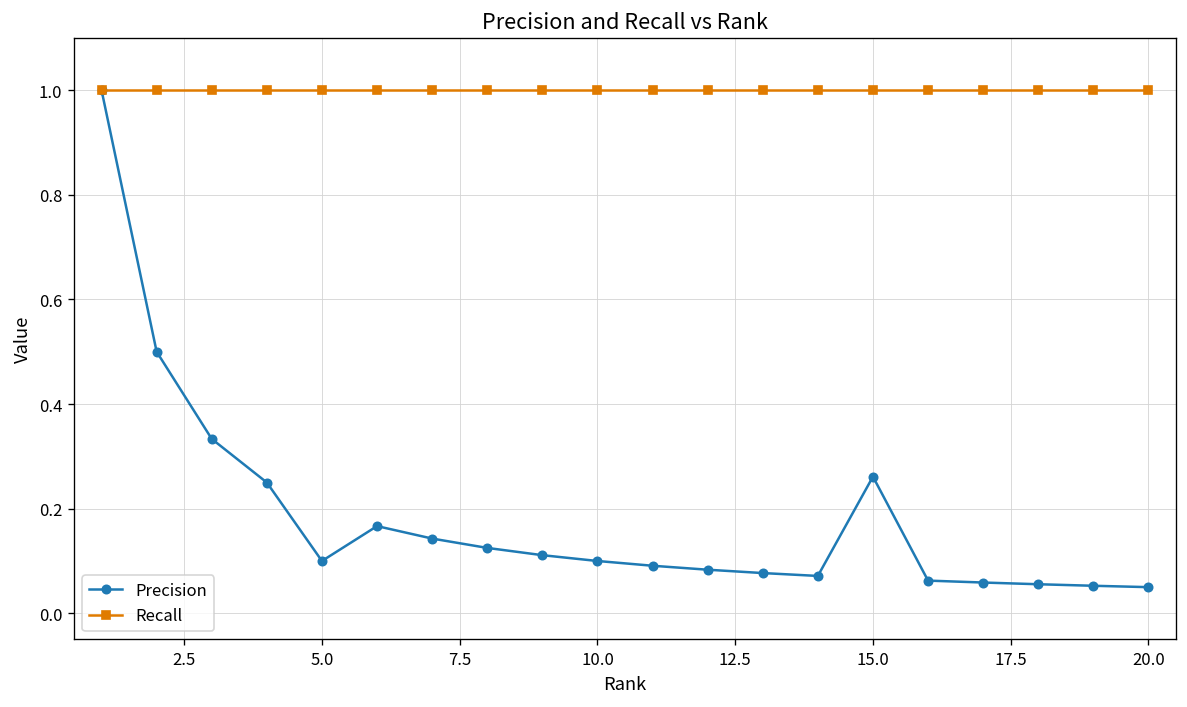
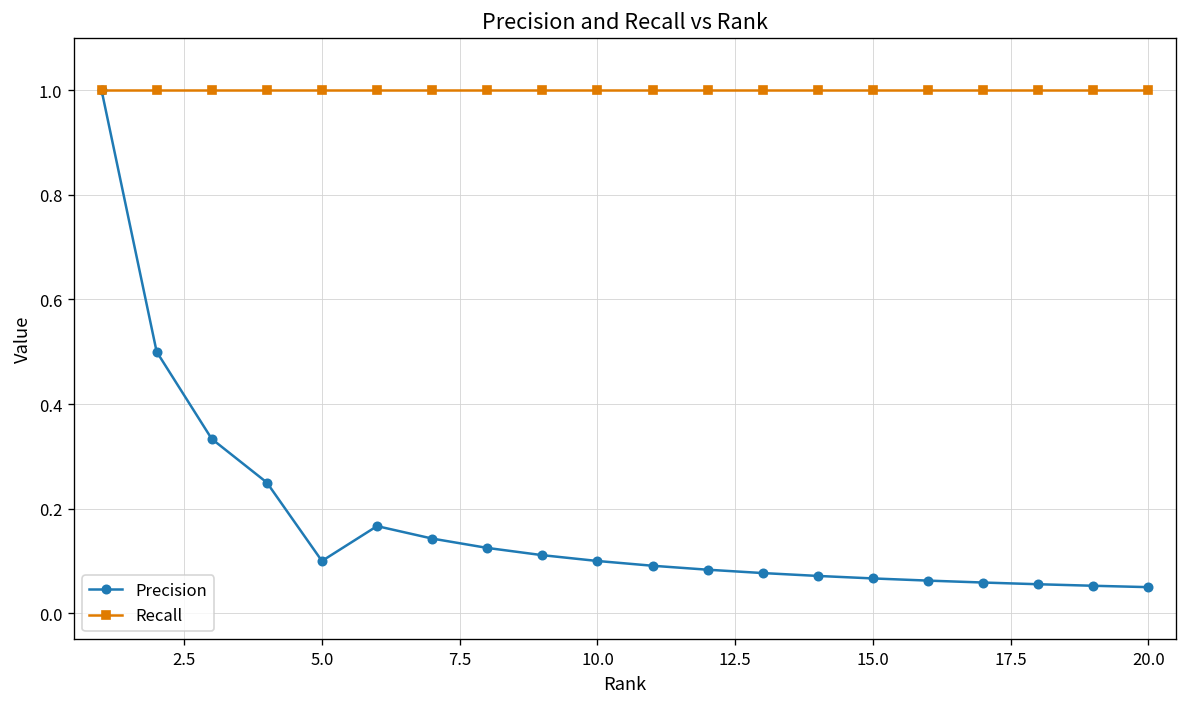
  {
    "Precision": {
      "5.0": 0.10,
      "10.0": 0.10,
-     "15.0": 0.26,
+     "15.0": 0.07,
      "20.0": 0.05
    },
    "Recall": {
      "5.0": 1.00,
      "10.0": 1.00,
      "15.0": 1.00,
      "20.0": 1.00
    }
  }
